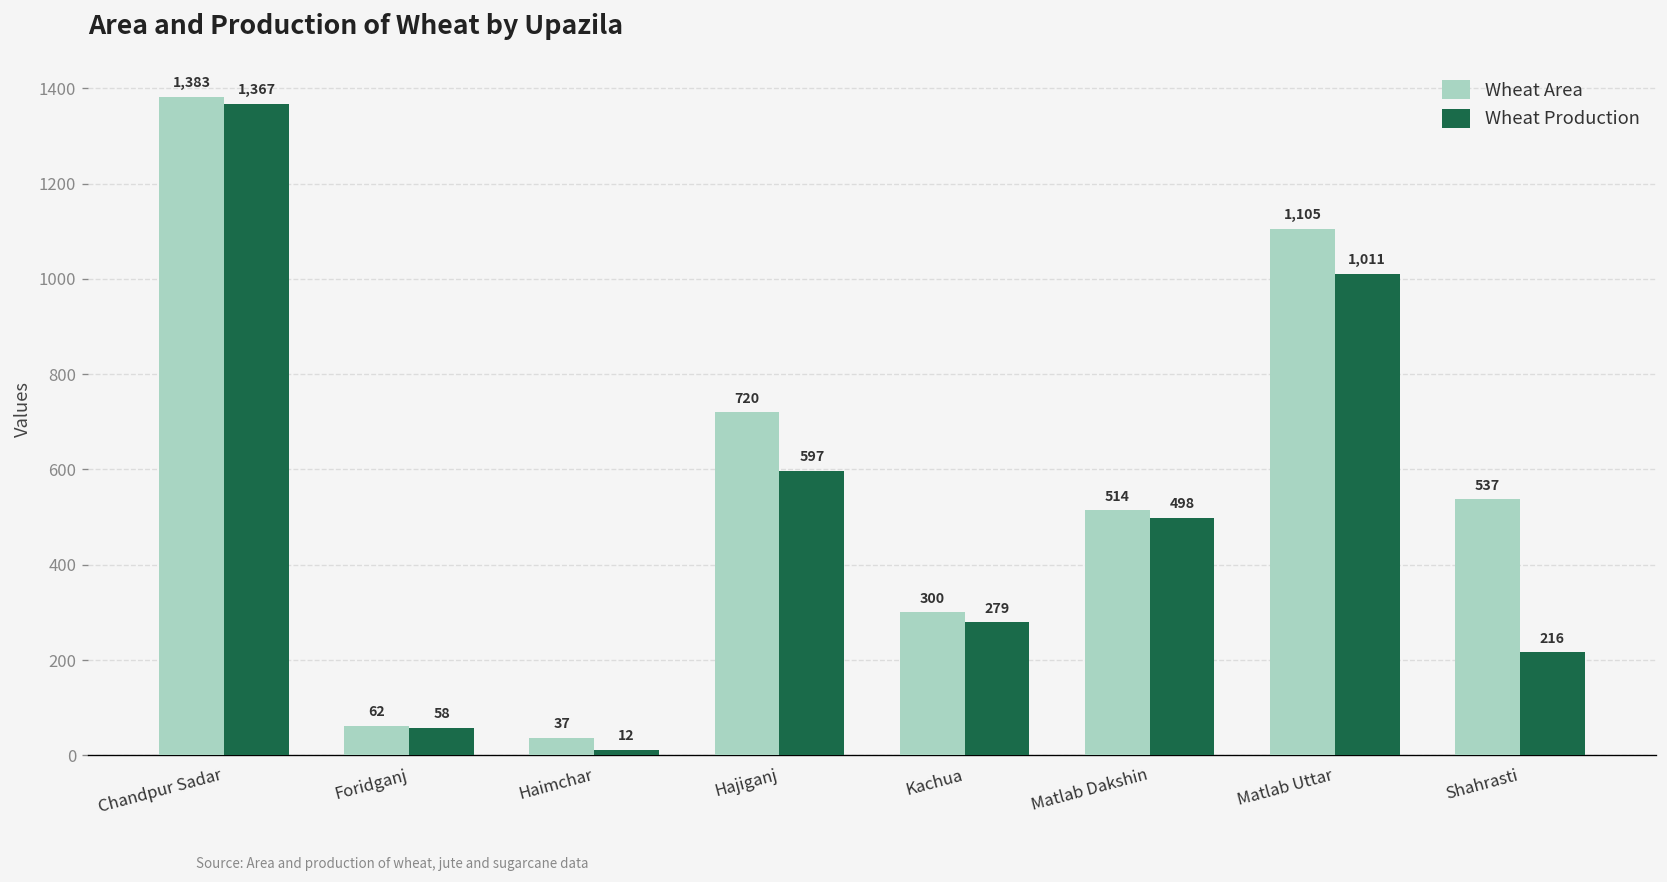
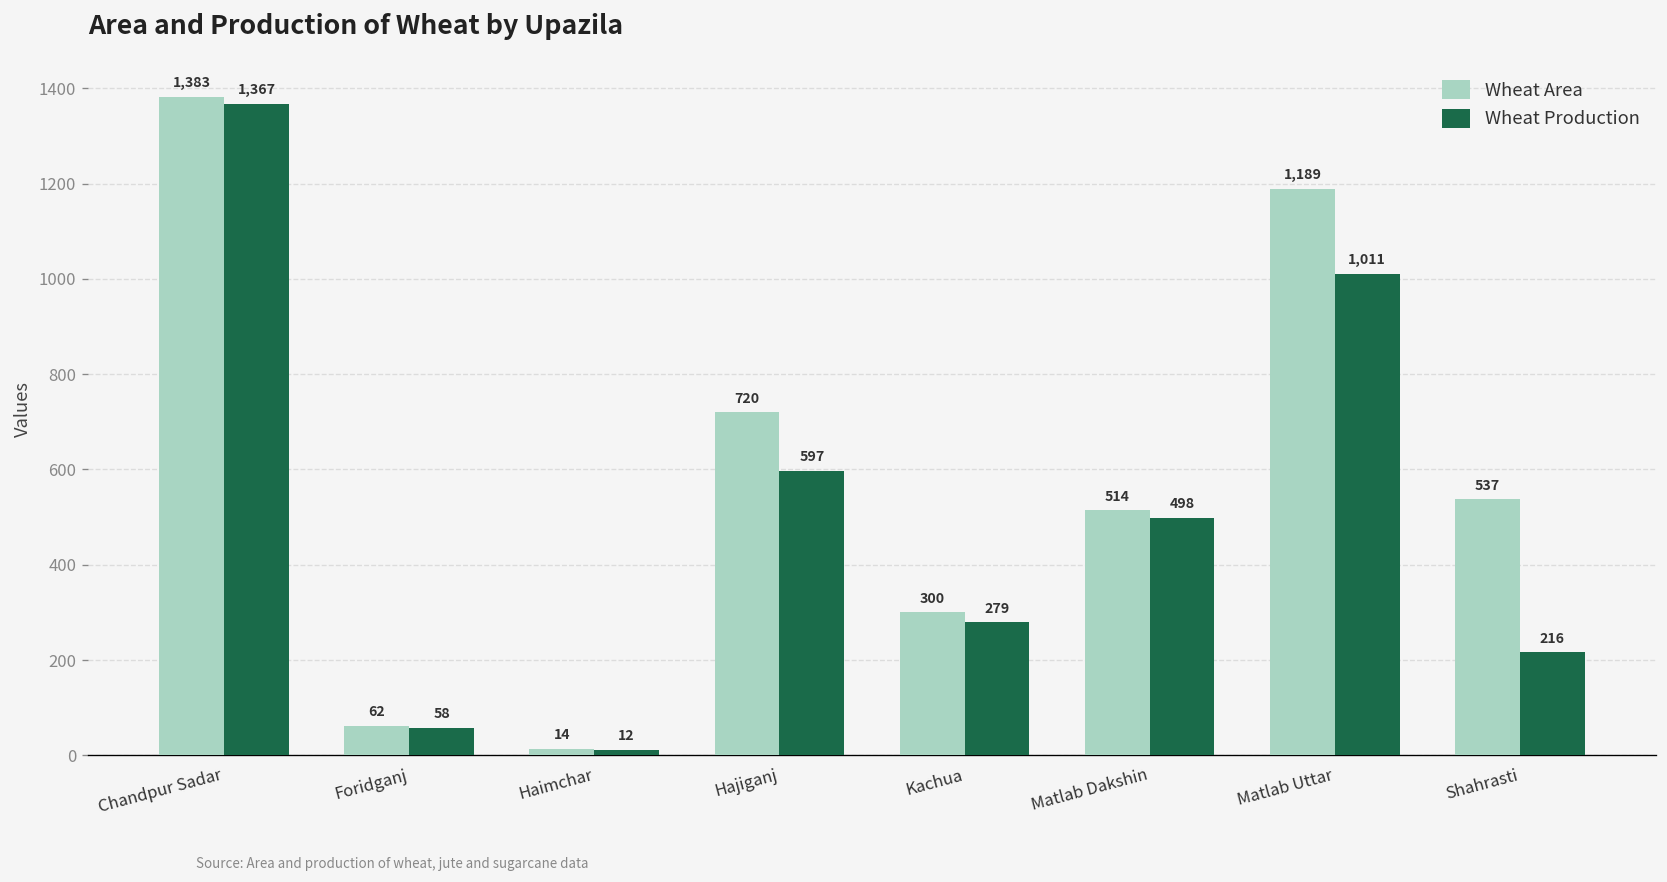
  {
    "Wheat Area": {
      "Chandpur Sadar": "1,383",
      "Foridganj": "62",
-     "Haimchar": "37",
+     "Haimchar": "14",
      "Hajiganj": "720",
      "Kachua": "300",
      "Matlab Dakshin": "514",
-     "Matlab Uttar": "1,105",
+     "Matlab Uttar": "1,189",
      "Shahrasti": "537"
    },
    "Wheat Production": {
      "Chandpur Sadar": "1,367",
      "Foridganj": "58",
      "Haimchar": "12",
      "Hajiganj": "597",
      "Kachua": "279",
      "Matlab Dakshin": "498",
      "Matlab Uttar": "1,011",
      "Shahrasti": "216"
    }
  }
